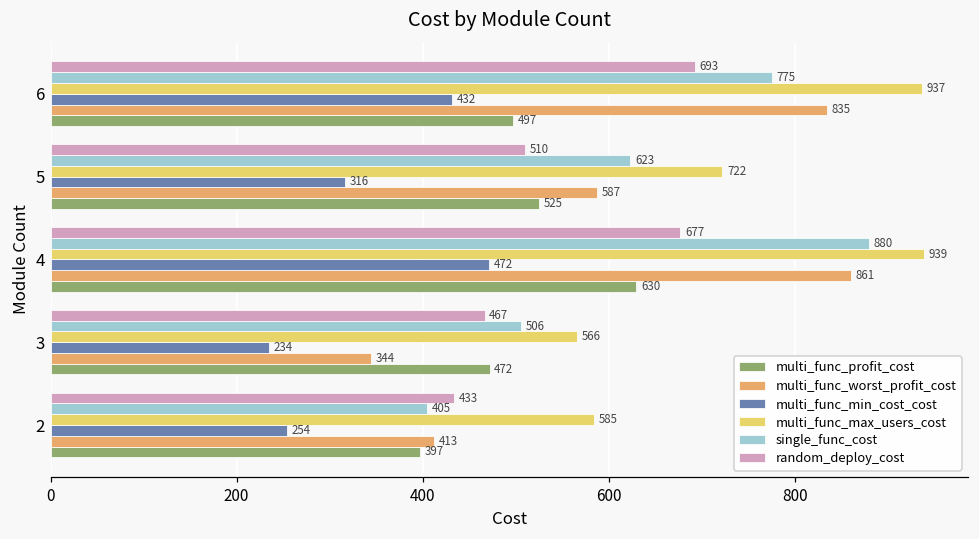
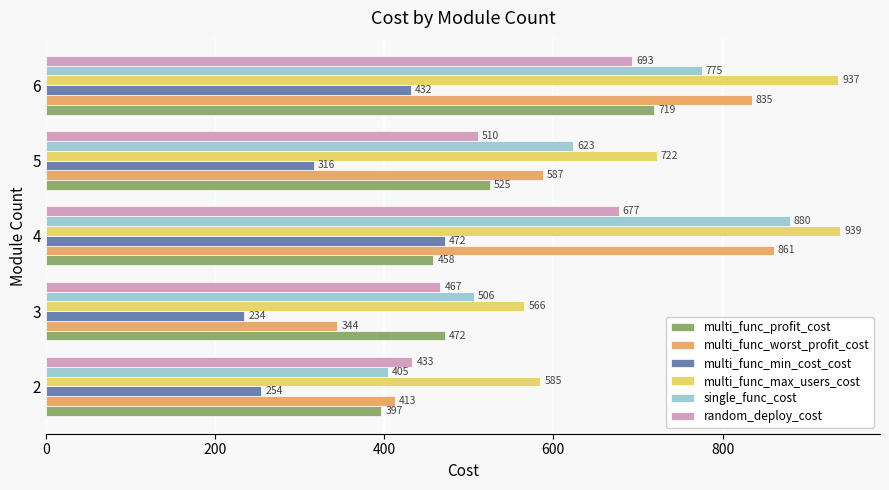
  {
    "multi_func_profit_cost": {
-     "6": 497,
+     "6": 719,
      "5": 525,
-     "4": 630,
+     "4": 458,
      "3": 472,
      "2": 397
    },
    "multi_func_min_cost_cost": {
      "6": 432,
      "5": 316,
      "4": 472,
      "3": 234,
      "2": 254
    },
    "single_func_cost": {
      "6": 775,
      "5": 623,
      "4": 880,
      "3": 506,
      "2": 405
    },
    "random_deploy_cost": {
      "6": 693,
      "5": 510,
      "4": 677,
      "3": 467,
      "2": 433
    }
  }
